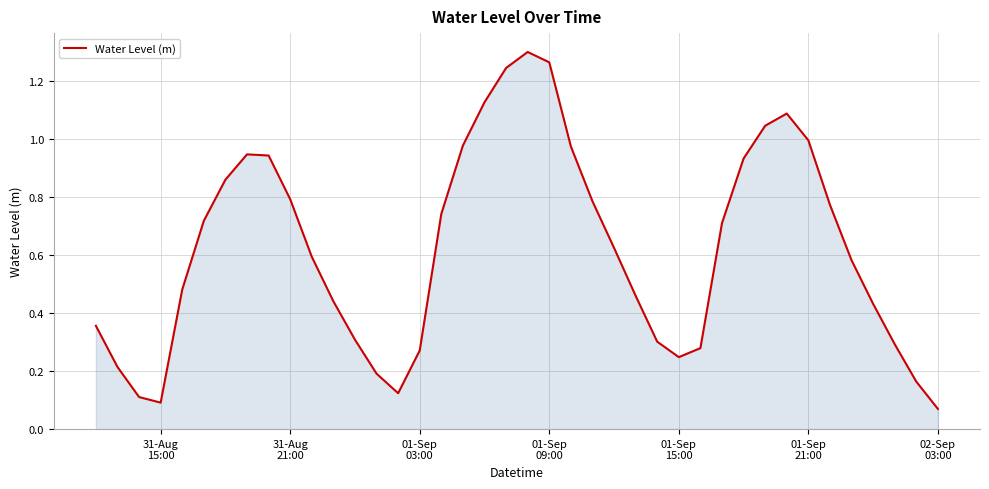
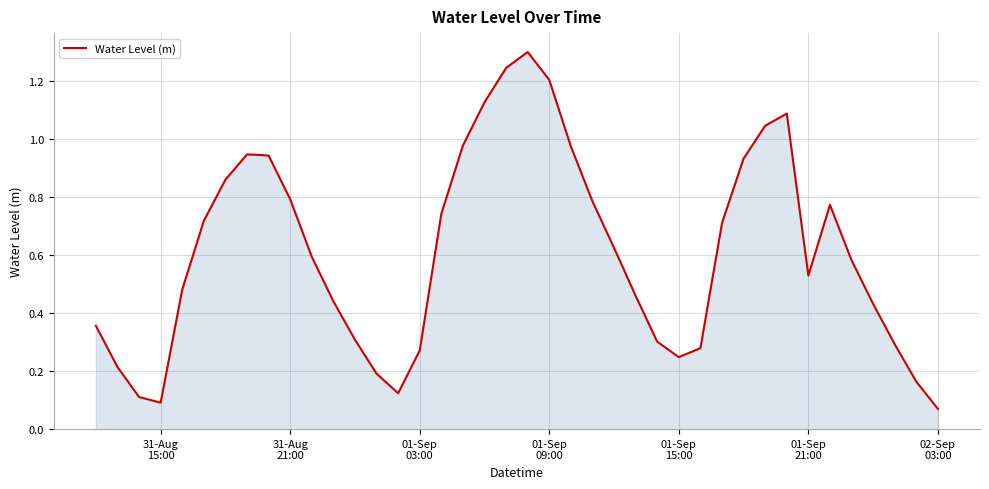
  {
    "31-Aug 15:00": 0.09,
    "31-Aug 21:00": 0.79,
    "01-Sep 03:00": 0.27,
-   "01-Sep 09:00": 1.26,
+   "01-Sep 09:00": 1.20,
    "01-Sep 15:00": 0.25,
-   "01-Sep 21:00": 1.00,
+   "01-Sep 21:00": 0.53,
    "02-Sep 03:00": 0.07
  }
